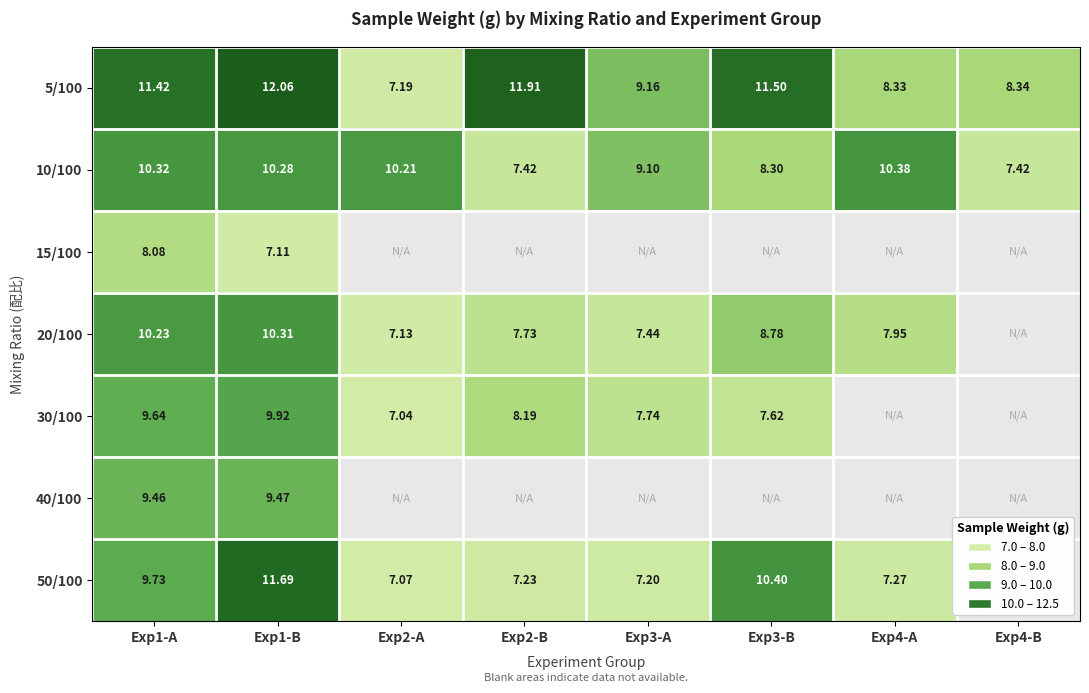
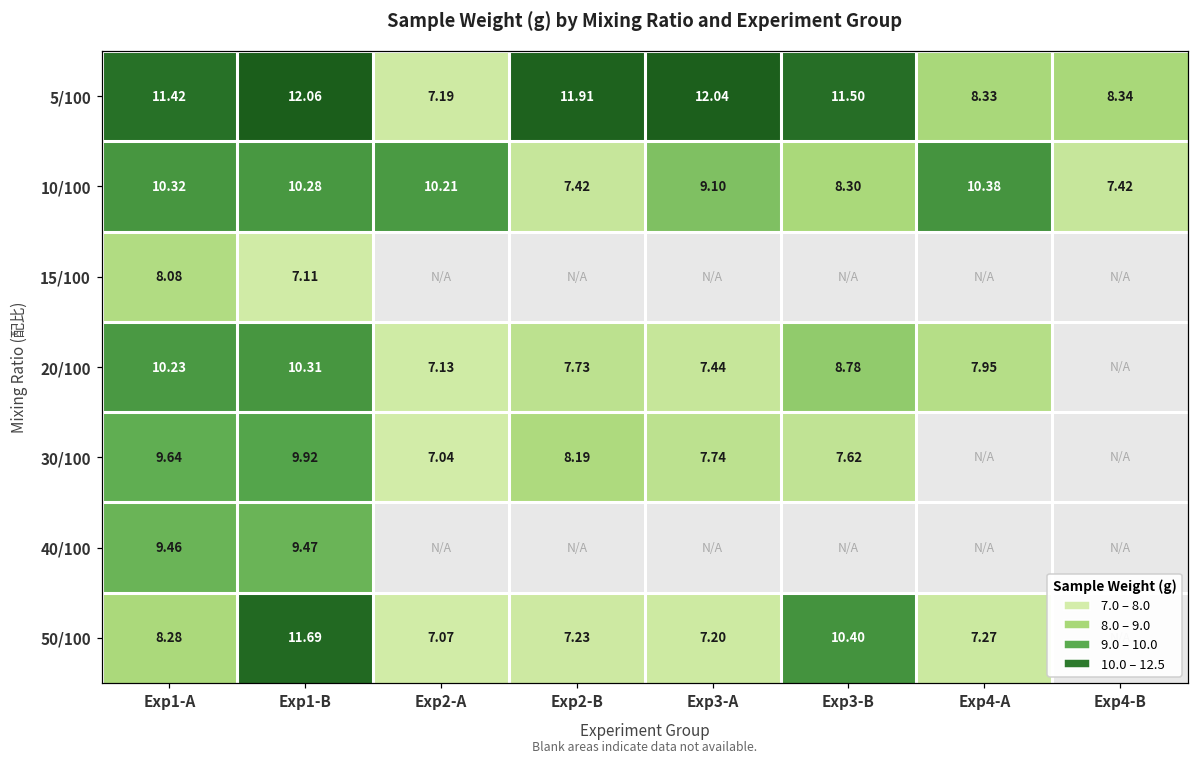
  {
    "5/100": {
      "Exp1-A": 11.42,
      "Exp1-B": 12.06,
      "Exp2-A": 7.19,
      "Exp2-B": 11.91,
-     "Exp3-A": 9.16,
+     "Exp3-A": 12.04,
      "Exp3-B": 11.50,
      "Exp4-A": 8.33,
      "Exp4-B": 8.34
    },
    "10/100": {
      "Exp1-A": 10.32,
      "Exp1-B": 10.28,
      "Exp2-A": 10.21,
      "Exp2-B": 7.42,
      "Exp3-A": 9.10,
      "Exp3-B": 8.30,
      "Exp4-A": 10.38,
      "Exp4-B": 7.42
    },
    "15/100": {
      "Exp1-A": 8.08,
      "Exp1-B": 7.11
    },
    "20/100": {
      "Exp1-A": 10.23,
      "Exp1-B": 10.31,
      "Exp2-A": 7.13,
      "Exp2-B": 7.73,
      "Exp3-A": 7.44,
      "Exp3-B": 8.78,
      "Exp4-A": 7.95
    },
    "30/100": {
      "Exp1-A": 9.64,
      "Exp1-B": 9.92,
      "Exp2-A": 7.04,
      "Exp2-B": 8.19,
      "Exp3-A": 7.74,
      "Exp3-B": 7.62
    },
    "40/100": {
      "Exp1-A": 9.46,
      "Exp1-B": 9.47
    },
    "50/100": {
-     "Exp1-A": 9.73,
+     "Exp1-A": 8.28,
      "Exp1-B": 11.69,
      "Exp2-A": 7.07,
      "Exp2-B": 7.23,
      "Exp3-A": 7.20,
      "Exp3-B": 10.40,
      "Exp4-A": 7.27
    }
  }
